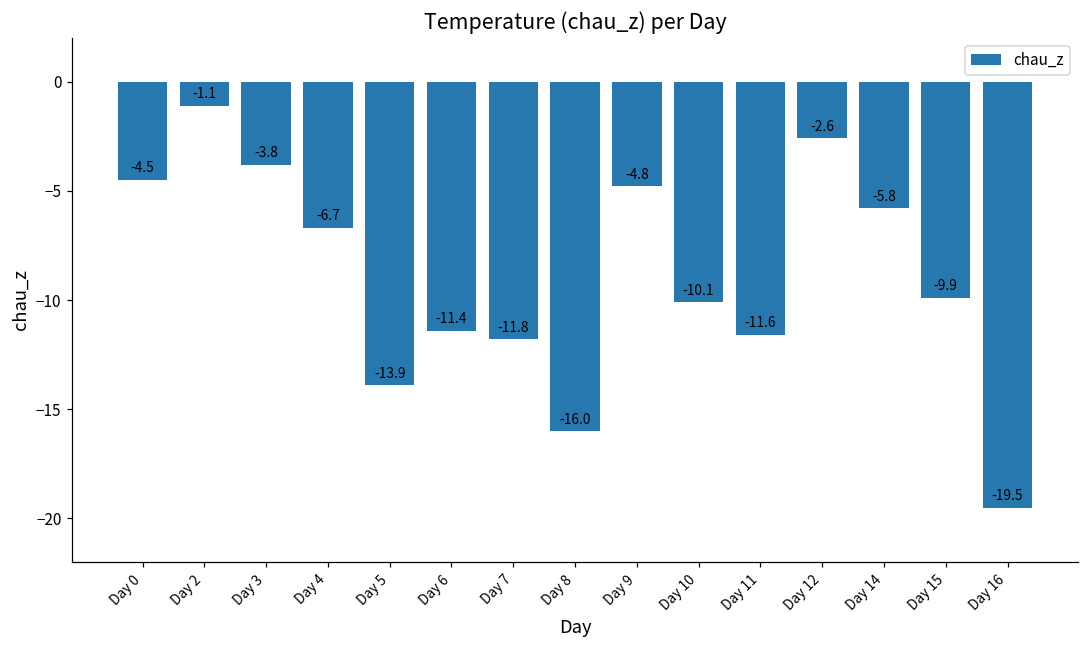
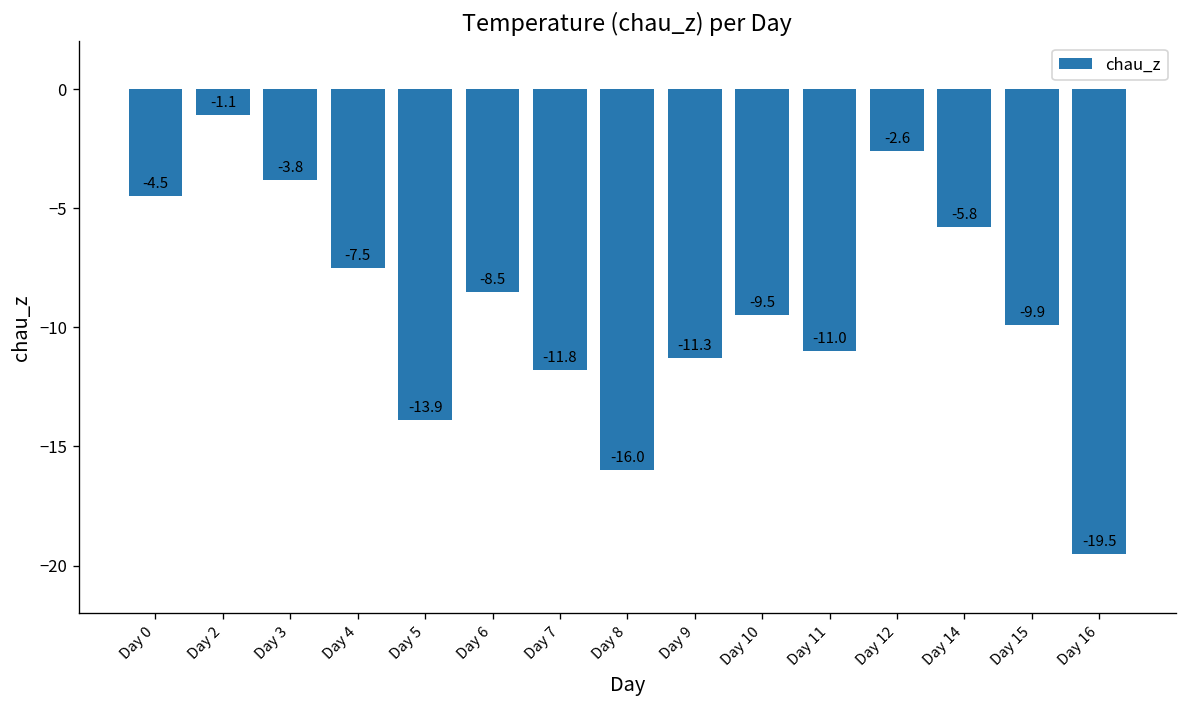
  {
    "Day 0": -4.5,
    "Day 2": -1.1,
    "Day 3": -3.8,
-   "Day 4": -6.7,
+   "Day 4": -7.5,
    "Day 5": -13.9,
-   "Day 6": -11.4,
+   "Day 6": -8.5,
    "Day 7": -11.8,
    "Day 8": -16.0,
-   "Day 9": -4.8,
-   "Day 10": -10.1,
-   "Day 11": -11.6,
+   "Day 9": -11.3,
+   "Day 10": -9.5,
+   "Day 11": -11.0,
    "Day 12": -2.6,
    "Day 14": -5.8,
    "Day 15": -9.9,
    "Day 16": -19.5
  }
